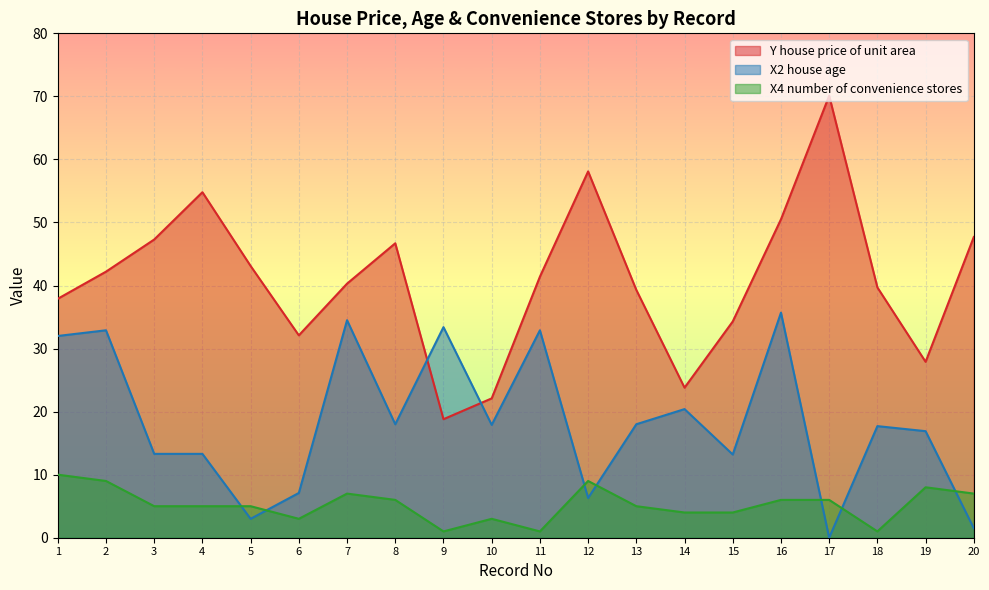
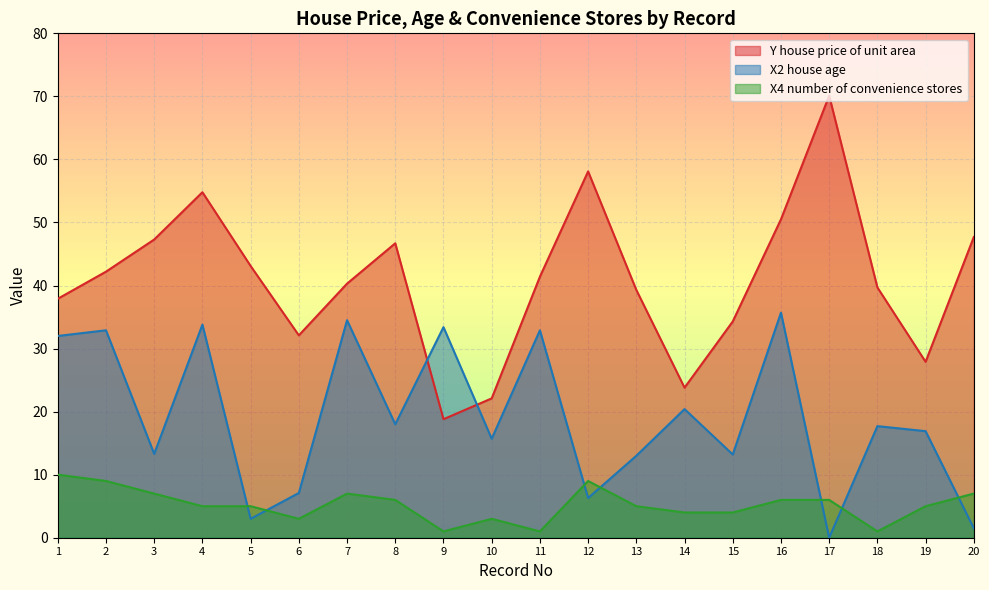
  {
    "Y house price of unit area": {
      "1": 38,
      "2": 42,
      "3": 47,
      "4": 55,
      "5": 43,
      "6": 32,
      "7": 40,
      "8": 47,
      "9": 19,
      "10": 22,
      "11": 41,
      "12": 58,
      "13": 39,
      "14": 24,
      "15": 34,
      "16": 51,
      "18": 40,
      "19": 28,
      "20": 48
    },
    "X2 house age": {
      "1": 32,
      "2": 33,
      "3": 13,
-     "4": 13,
+     "4": 34,
      "5": 3,
      "6": 7,
      "7": 35,
      "8": 18,
      "9": 33,
-     "10": 18,
+     "10": 16,
      "11": 33,
      "12": 6,
-     "13": 18,
+     "13": 13,
      "14": 20,
      "15": 13,
      "16": 36,
      "17": 0,
      "18": 18,
      "19": 17,
      "20": 2
    },
    "X4 number of convenience stores": {
      "1": 10,
      "2": 9,
-     "3": 5,
+     "3": 7,
      "4": 5,
      "5": 5,
      "6": 3,
      "7": 7,
      "8": 6,
      "9": 1,
      "10": 3,
      "11": 1,
      "12": 9,
      "13": 5,
      "14": 4,
      "15": 4,
      "16": 6,
      "17": 6,
      "18": 1,
-     "19": 8,
+     "19": 5,
      "20": 7
    }
  }
